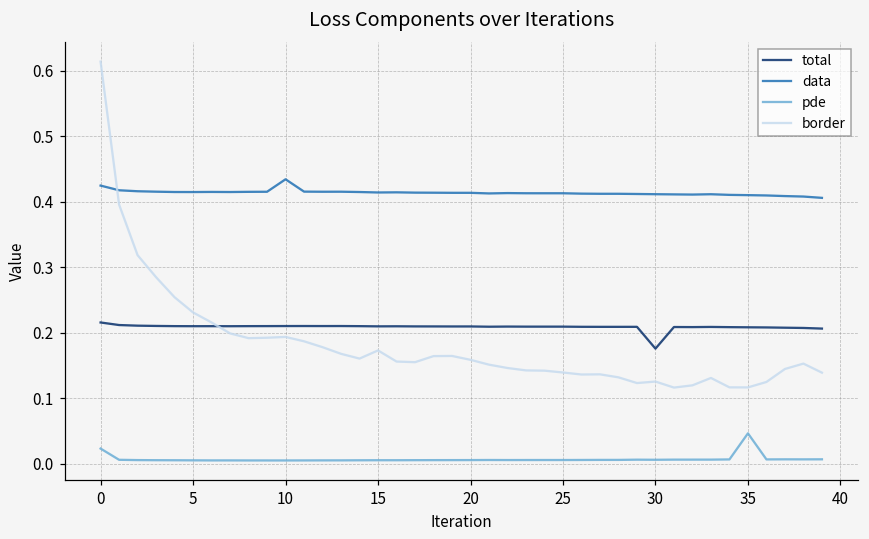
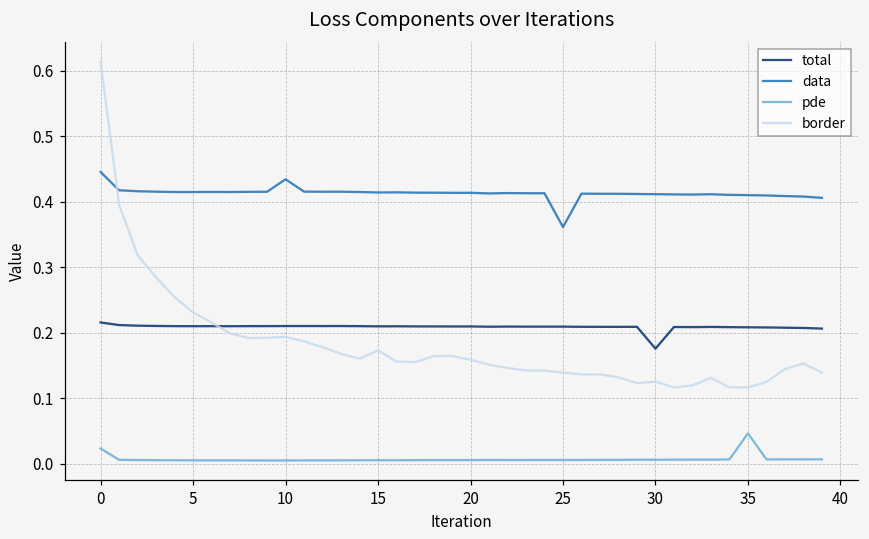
  {
    "total": {
      "0": 0.22,
      "5": 0.21,
      "10": 0.21,
      "15": 0.21,
      "20": 0.21,
      "25": 0.21,
      "30": 0.18,
      "35": 0.21
    },
    "data": {
-     "0": 0.42,
+     "0": 0.45,
      "5": 0.41,
      "10": 0.43,
      "15": 0.41,
      "20": 0.41,
-     "25": 0.41,
+     "25": 0.36,
      "30": 0.41,
      "35": 0.41
    },
    "pde": {
      "0": 0.02,
      "5": 0.01,
      "10": 0.01,
      "15": 0.01,
      "20": 0.01,
      "25": 0.01,
      "30": 0.01,
      "35": 0.05
    },
    "border": {
      "0": 0.61,
      "5": 0.23,
      "10": 0.19,
      "15": 0.17,
      "20": 0.16,
      "25": 0.14,
      "30": 0.13,
      "35": 0.12
    }
  }
